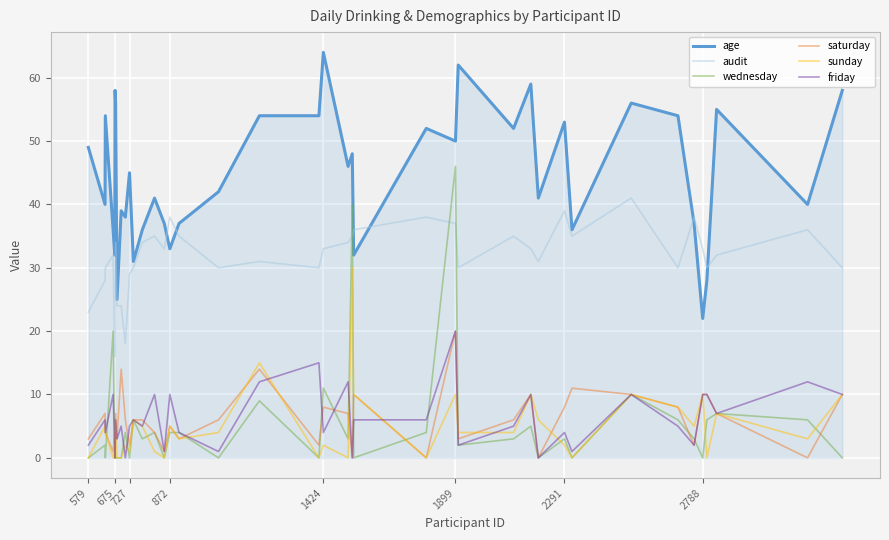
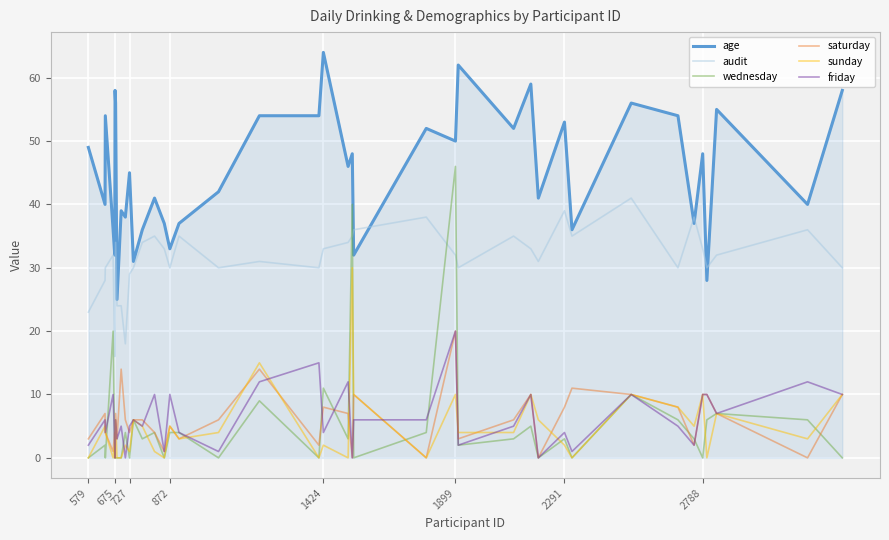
  {
    "age": {
      "579": 49,
      "675": 58,
      "727": 45,
      "872": 33,
      "1424": 64,
      "1899": 50,
      "2291": 53,
-     "2788": 22
+     "2788": 48
    },
    "audit": {
      "579": 23,
      "675": 26,
      "727": 29,
-     "872": 38,
+     "872": 30,
      "1424": 33,
-     "1899": 37,
+     "1899": 32,
      "2291": 39,
      "2788": 33
    },
    "wednesday": {
      "727": 0,
      "872": 4,
      "1424": 11,
      "1899": 46,
      "2291": 3,
      "2788": 0
    },
    "saturday": {
      "579": 3,
-     "727": 2,
+     "727": 4,
      "1424": 8,
      "2291": 8
    },
    "sunday": {
      "727": 1,
      "1424": 2,
      "1899": 10,
      "2291": 2
    },
    "friday": {
      "579": 2,
      "727": 5,
      "872": 10,
      "1424": 4,
      "2291": 4
    }
  }
